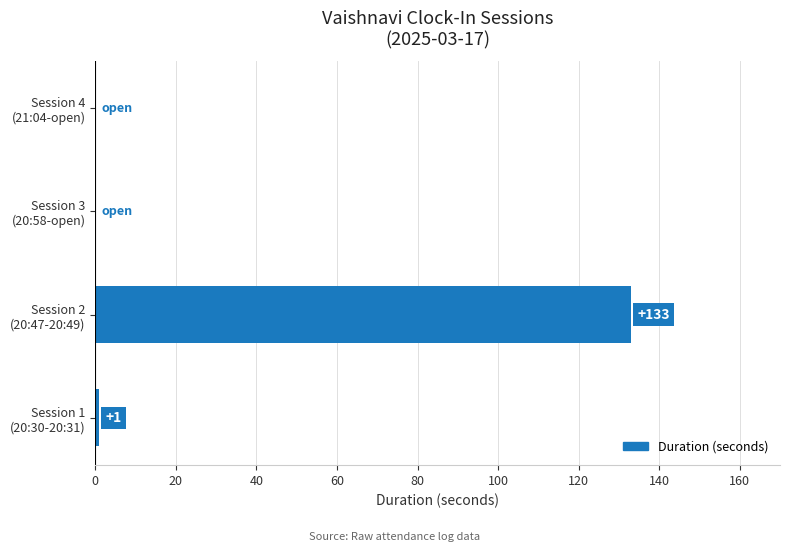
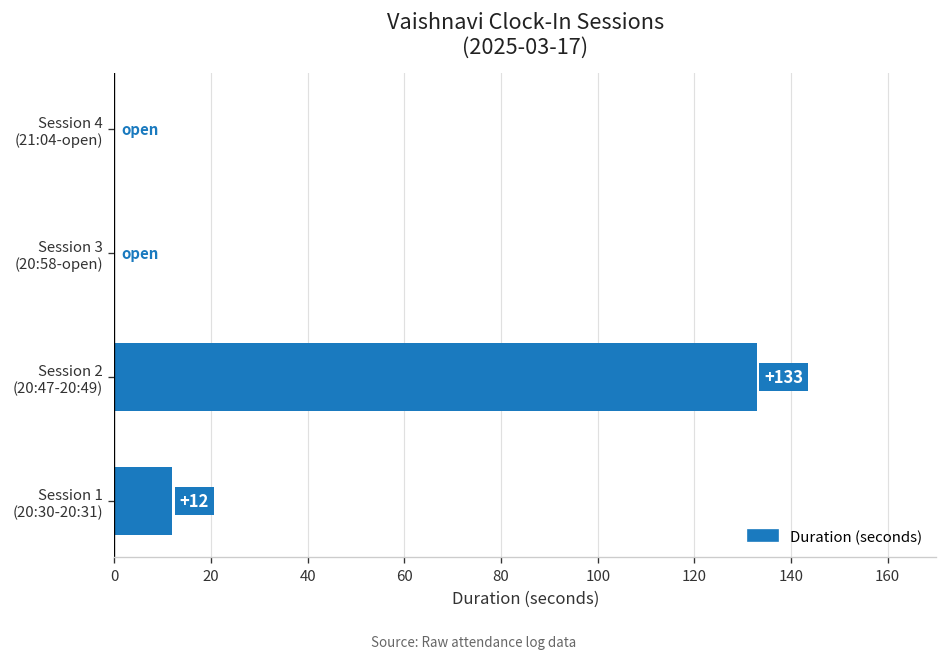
  {
-   "Session 1 (20:30-20:31)": "+1"
+   "Session 1 (20:30-20:31)": "+12"
  }
